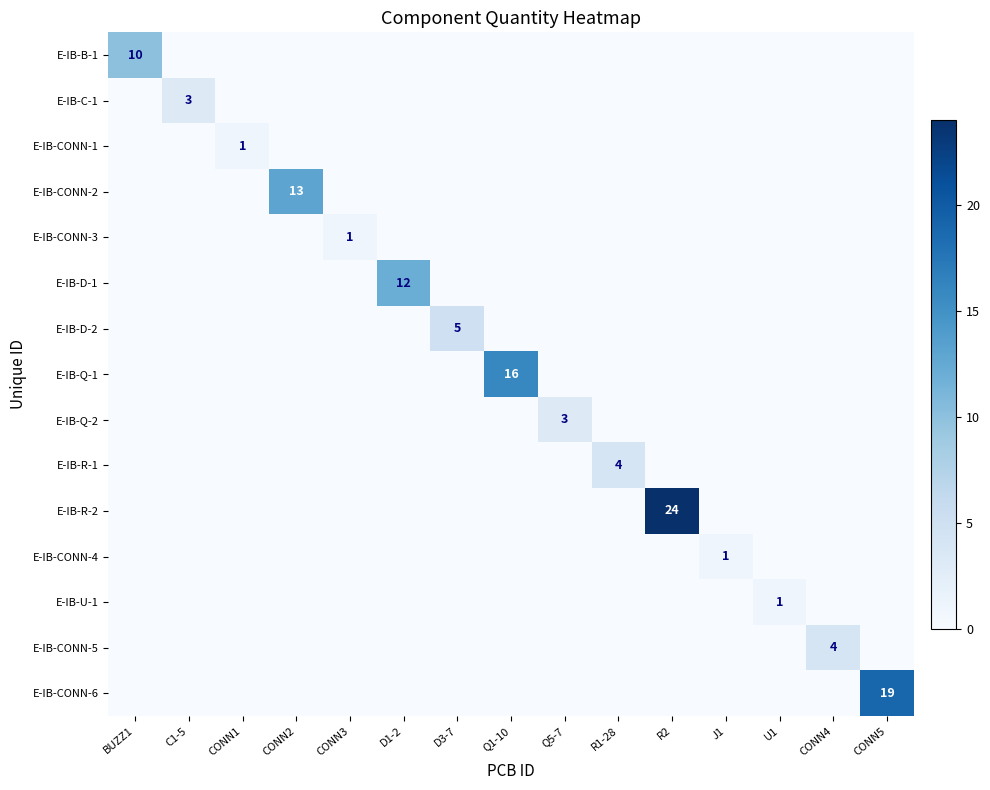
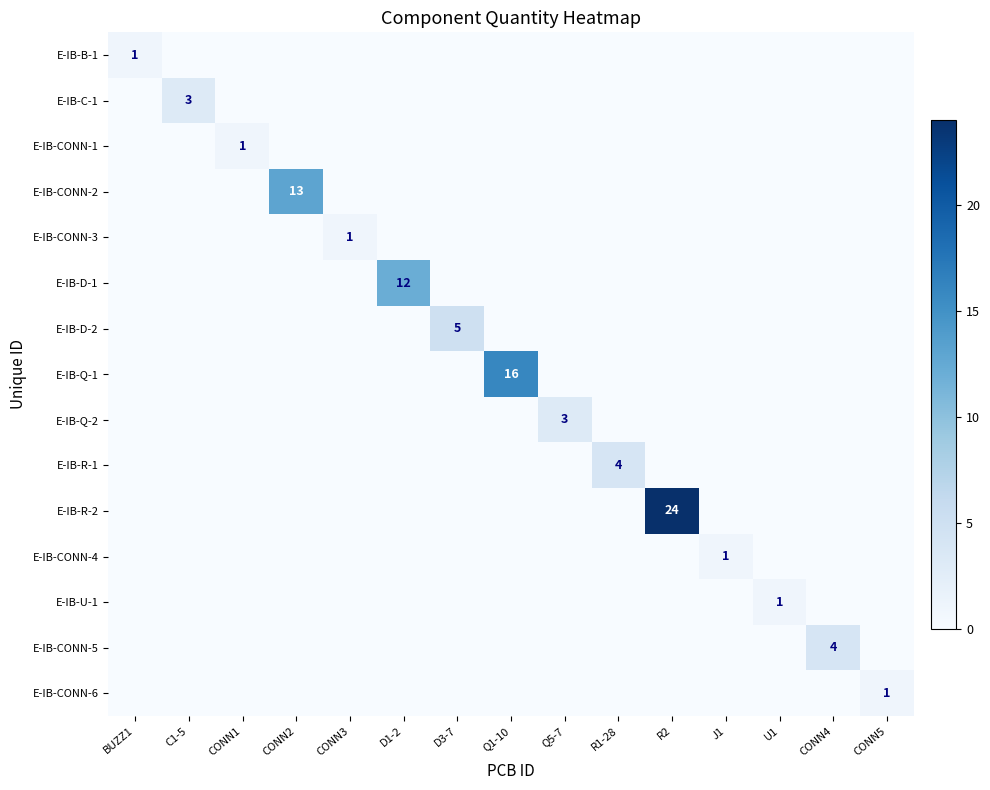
  {
    "E-IB-B-1": {
-     "BUZZ1": 10
+     "BUZZ1": 1
    },
    "E-IB-C-1": {
      "C1-5": 3
    },
    "E-IB-CONN-1": {
      "CONN1": 1
    },
    "E-IB-CONN-2": {
      "CONN2": 13
    },
    "E-IB-CONN-3": {
      "CONN3": 1
    },
    "E-IB-D-1": {
      "D1-2": 12
    },
    "E-IB-D-2": {
      "D3-7": 5
    },
    "E-IB-Q-1": {
      "Q1-10": 16
    },
    "E-IB-Q-2": {
      "Q5-7": 3
    },
    "E-IB-R-1": {
      "R1-28": 4
    },
    "E-IB-R-2": {
      "R2": 24
    },
    "E-IB-CONN-4": {
      "J1": 1
    },
    "E-IB-U-1": {
      "U1": 1
    },
    "E-IB-CONN-5": {
      "CONN4": 4
    },
    "E-IB-CONN-6": {
-     "CONN5": 19
+     "CONN5": 1
    }
  }
